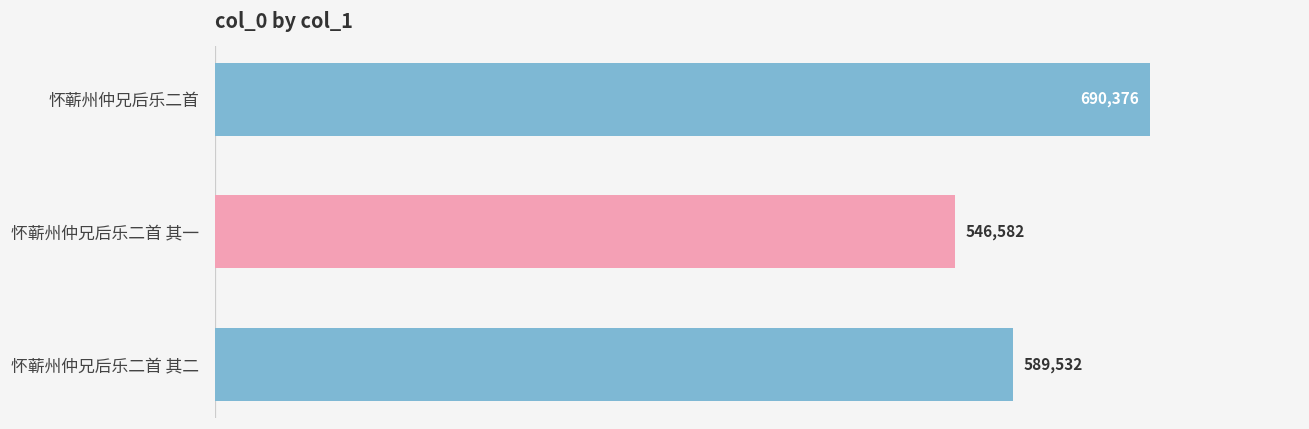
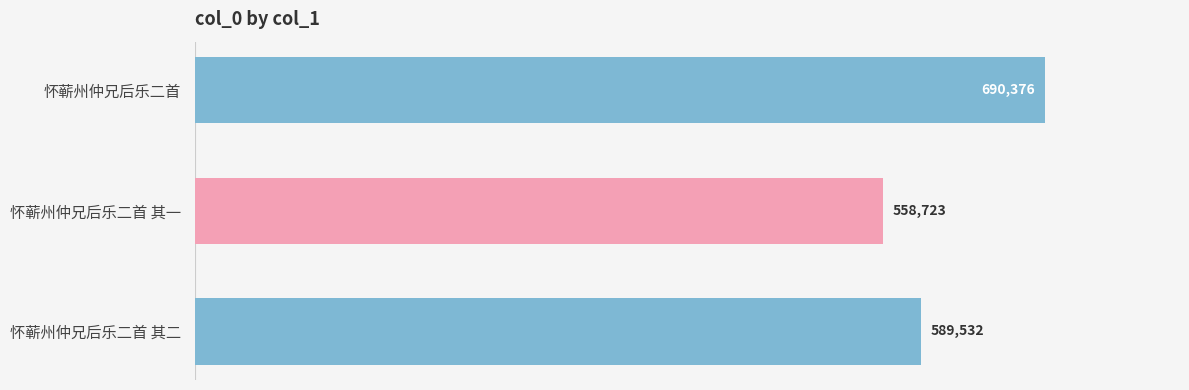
  {
    "怀蕲州仲兄后乐二首": "690,376",
-   "怀蕲州仲兄后乐二首 其一": "546,582",
+   "怀蕲州仲兄后乐二首 其一": "558,723",
    "怀蕲州仲兄后乐二首 其二": "589,532"
  }
